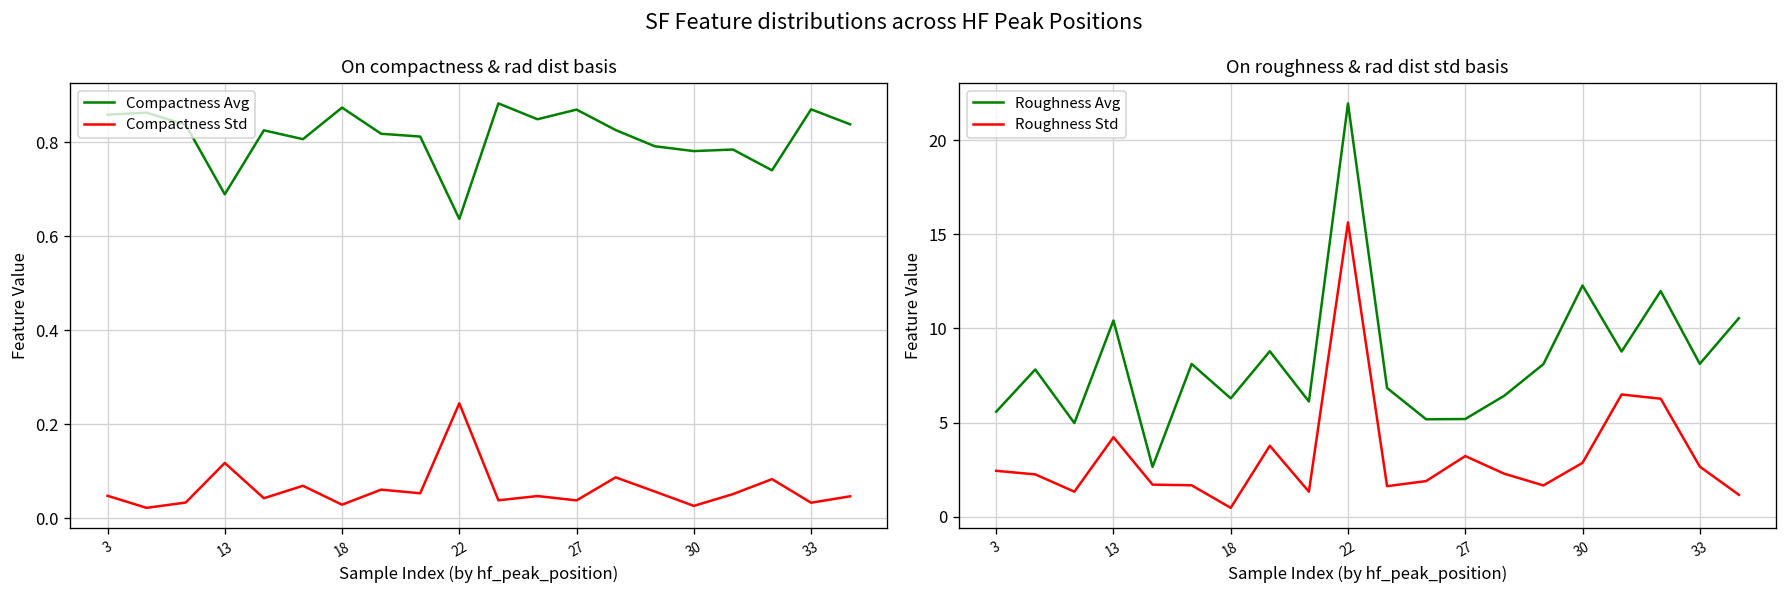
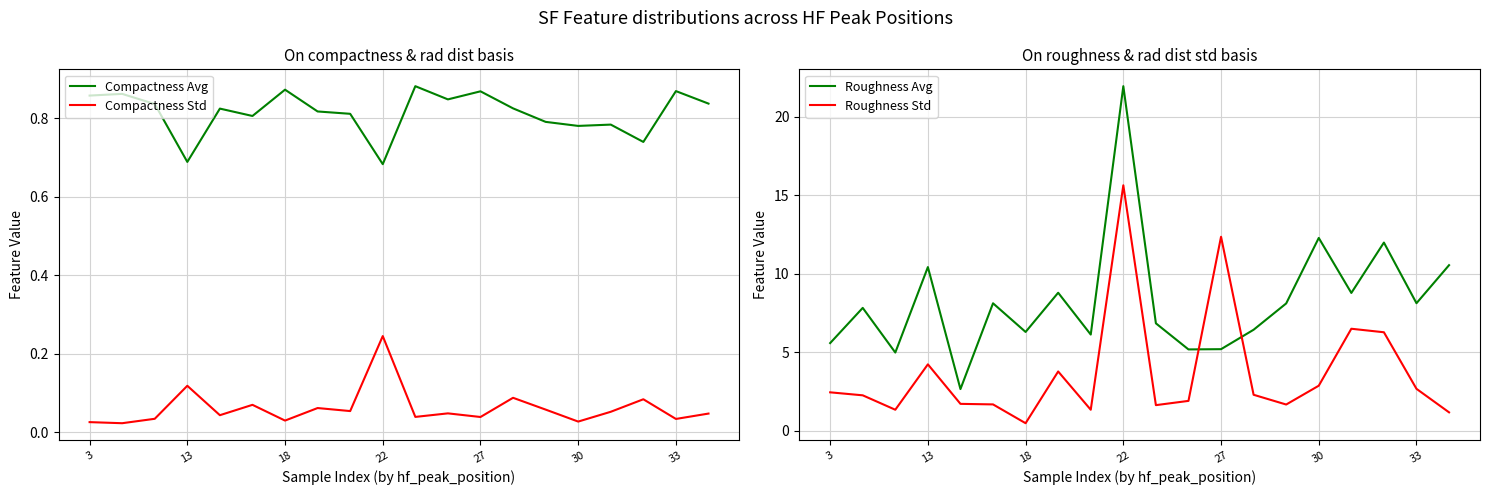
  {
    "On compactness & rad dist basis": {
      "Compactness Avg": {
        "18": 0.87,
-       "22": 0.64,
+       "22": 0.68,
        "27": 0.87,
        "30": 0.78,
        "33": 0.87
      },
      "Compactness Std": {
-       "3": 0.05,
+       "3": 0.03,
        "18": 0.03,
        "22": 0.24,
        "27": 0.04,
        "30": 0.03,
        "33": 0.03
      }
    },
    "On roughness & rad dist std basis": {
      "Roughness Avg": {
        "3": 5.6,
        "18": 6.3,
        "22": 22.0,
        "27": 5.2,
        "30": 12.3,
        "33": 8.1
      },
      "Roughness Std": {
        "3": 2.4,
        "18": 0.5,
        "22": 15.6,
-       "27": 3.2,
+       "27": 12.4,
        "30": 2.9,
        "33": 2.7
      }
    }
  }
